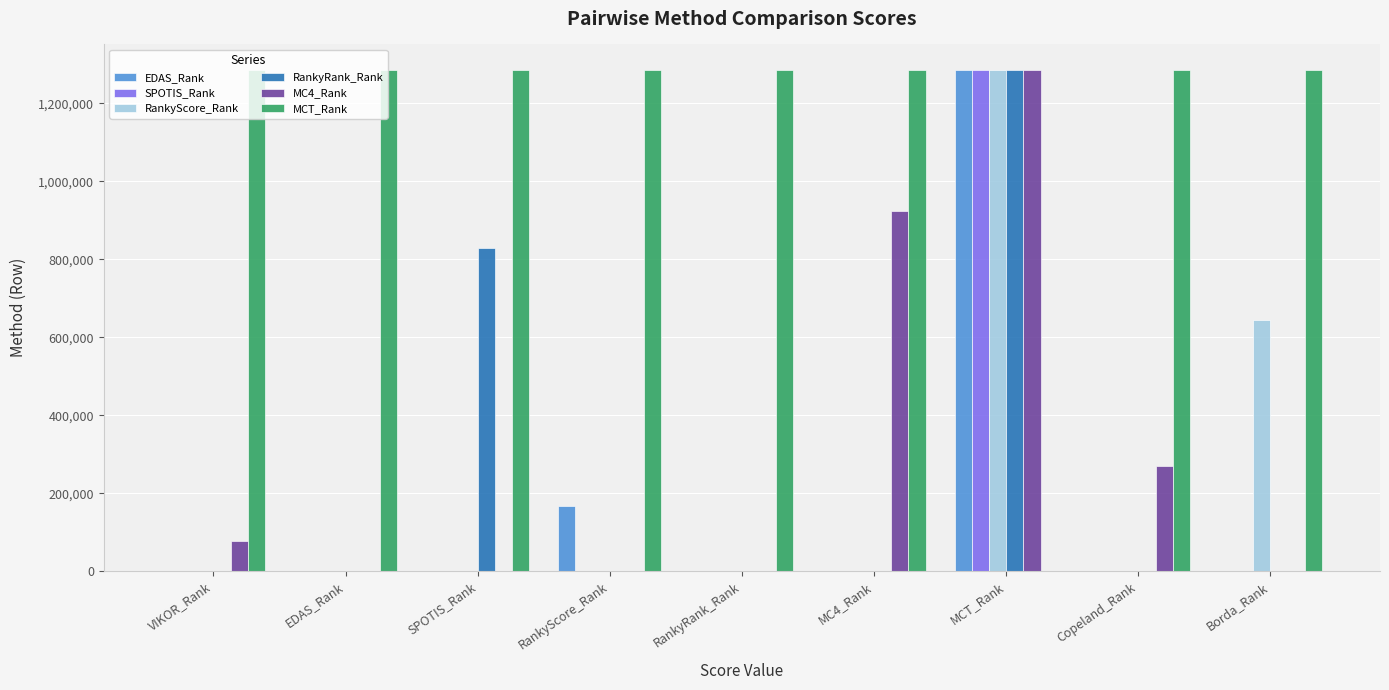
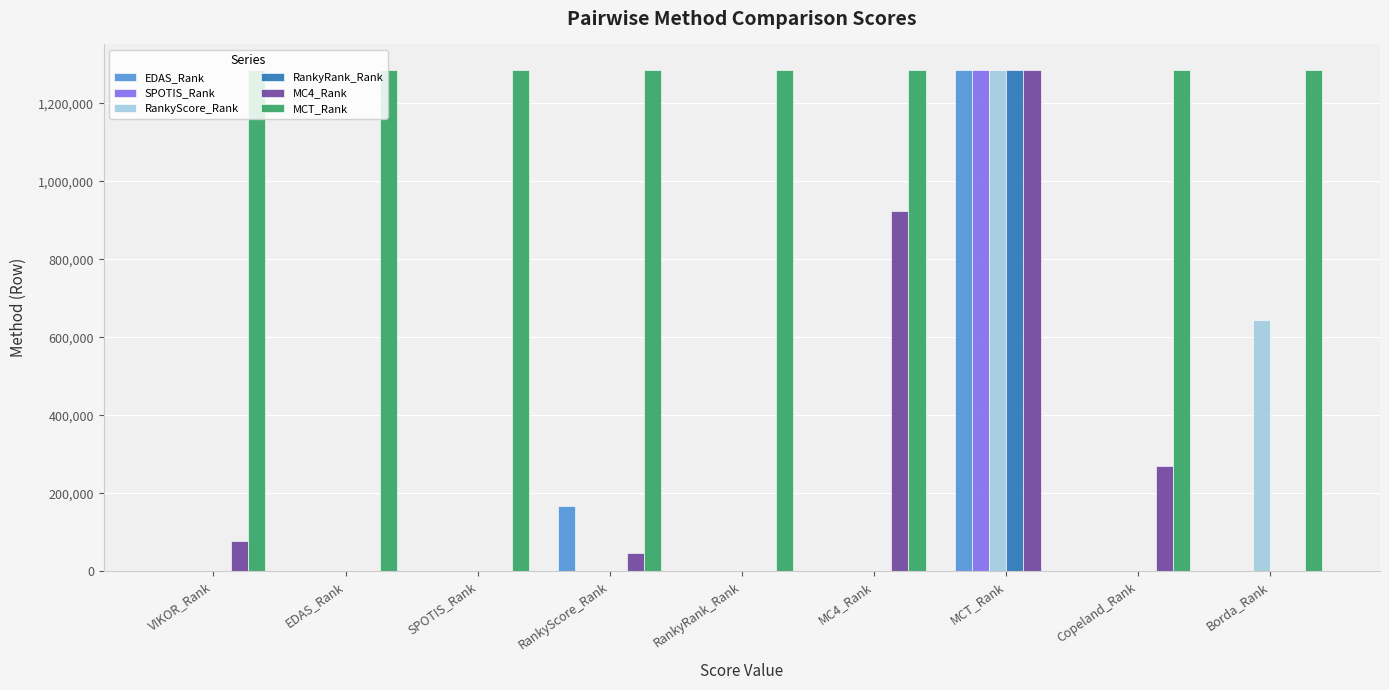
  {
    "EDAS_Rank": {
      "VIKOR_Rank": "0",
      "EDAS_Rank": "0",
      "SPOTIS_Rank": "0",
      "RankyScore_Rank": "170,000",
      "RankyRank_Rank": "0",
      "MC4_Rank": "0",
      "MCT_Rank": "1,290,000",
      "Copeland_Rank": "0"
    },
    "SPOTIS_Rank": {
      "VIKOR_Rank": "0",
      "EDAS_Rank": "0",
      "SPOTIS_Rank": "0",
      "RankyScore_Rank": "0",
      "RankyRank_Rank": "0",
      "MC4_Rank": "0",
      "MCT_Rank": "1,290,000",
      "Copeland_Rank": "0"
    },
    "RankyScore_Rank": {
      "VIKOR_Rank": "0",
      "EDAS_Rank": "0",
      "SPOTIS_Rank": "0",
      "RankyScore_Rank": "0",
      "RankyRank_Rank": "0",
      "MC4_Rank": "0",
      "MCT_Rank": "1,290,000",
      "Copeland_Rank": "0",
      "Borda_Rank": "650,000"
    },
    "RankyRank_Rank": {
      "VIKOR_Rank": "0",
      "EDAS_Rank": "0",
-     "SPOTIS_Rank": "830,000",
+     "SPOTIS_Rank": "0",
      "RankyScore_Rank": "0",
      "RankyRank_Rank": "0",
      "MC4_Rank": "0",
      "MCT_Rank": "1,290,000",
      "Copeland_Rank": "0"
    },
    "MC4_Rank": {
      "VIKOR_Rank": "80,000",
      "EDAS_Rank": "0",
      "SPOTIS_Rank": "0",
-     "RankyScore_Rank": "0",
+     "RankyScore_Rank": "50,000",
      "RankyRank_Rank": "0",
      "MC4_Rank": "920,000",
      "MCT_Rank": "1,290,000",
      "Copeland_Rank": "270,000"
    },
    "MCT_Rank": {
      "EDAS_Rank": "1,290,000",
      "SPOTIS_Rank": "1,290,000",
      "RankyScore_Rank": "1,290,000",
      "RankyRank_Rank": "1,290,000",
      "MC4_Rank": "1,290,000",
      "MCT_Rank": "0",
      "Copeland_Rank": "1,290,000",
      "Borda_Rank": "1,290,000"
    }
  }
